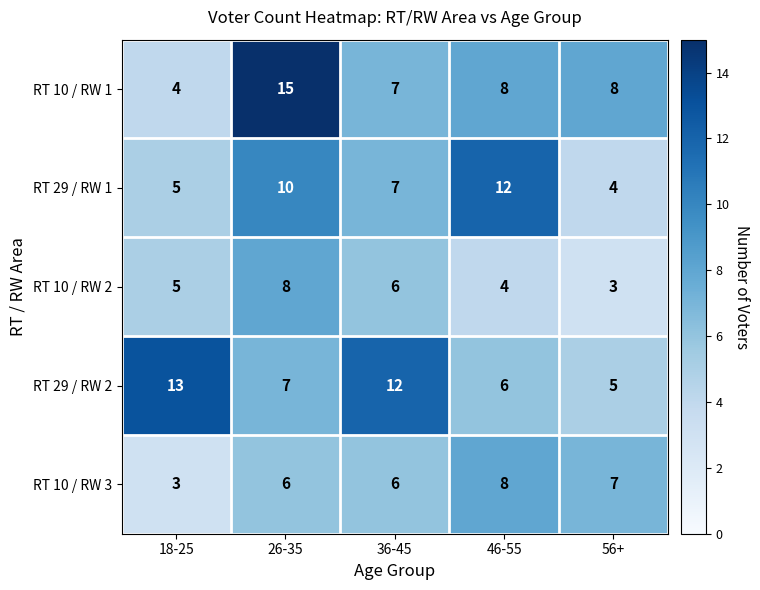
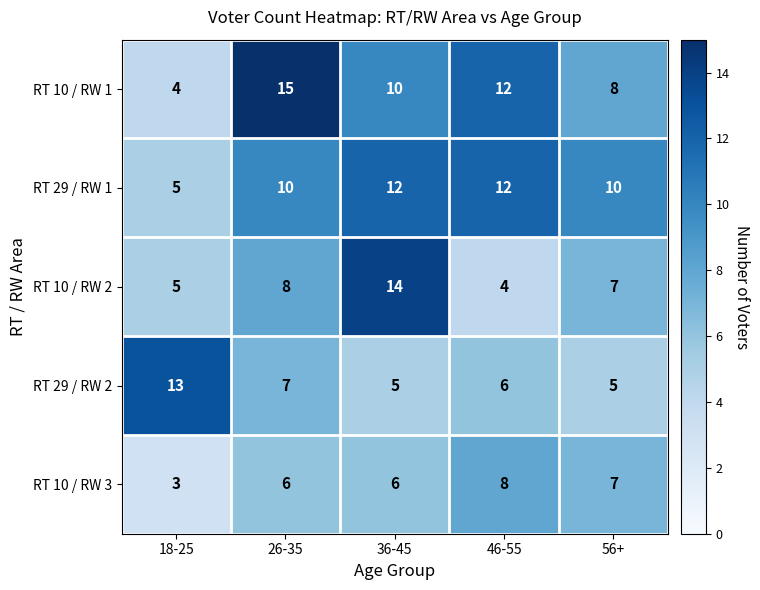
  {
    "RT 10 / RW 1": {
      "18-25": 4,
      "26-35": 15,
-     "36-45": 7,
-     "46-55": 8,
+     "36-45": 10,
+     "46-55": 12,
      "56+": 8
    },
    "RT 29 / RW 1": {
      "18-25": 5,
      "26-35": 10,
-     "36-45": 7,
+     "36-45": 12,
      "46-55": 12,
-     "56+": 4
+     "56+": 10
    },
    "RT 10 / RW 2": {
      "18-25": 5,
      "26-35": 8,
-     "36-45": 6,
+     "36-45": 14,
      "46-55": 4,
-     "56+": 3
+     "56+": 7
    },
    "RT 29 / RW 2": {
      "18-25": 13,
      "26-35": 7,
-     "36-45": 12,
+     "36-45": 5,
      "46-55": 6,
      "56+": 5
    },
    "RT 10 / RW 3": {
      "18-25": 3,
      "26-35": 6,
      "36-45": 6,
      "46-55": 8,
      "56+": 7
    }
  }
